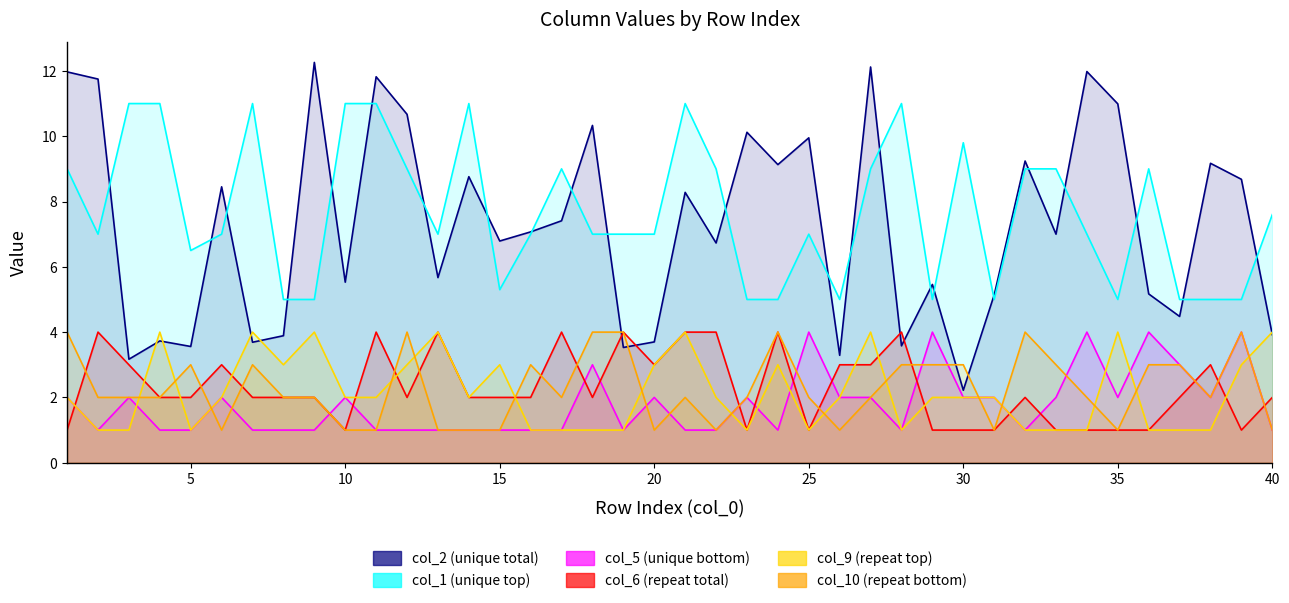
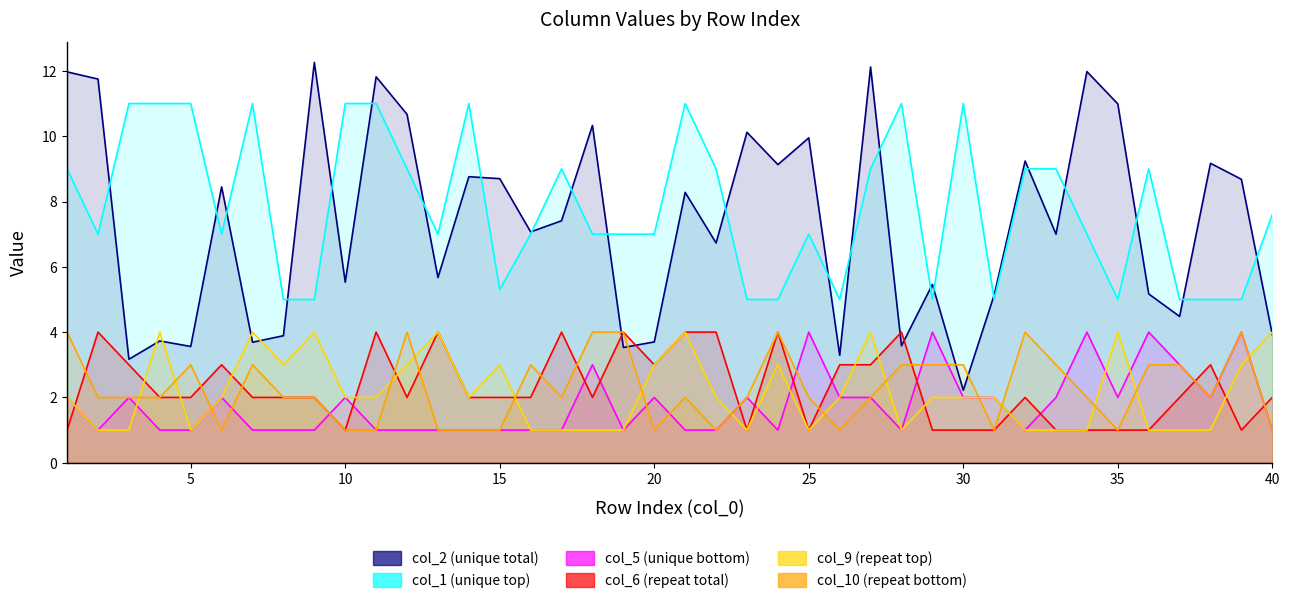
  {
    "col_2 (unique total)": {
      "5": 3.6,
      "10": 5.5,
-     "15": 6.8,
+     "15": 8.7,
      "20": 3.7,
      "25": 10.0,
      "30": 2.2,
      "35": 11.0,
      "40": 3.9
    },
    "col_1 (unique top)": {
-     "5": 6.5,
+     "5": 11.0,
      "10": 11.0,
      "15": 5.3,
      "20": 7.0,
      "25": 7.0,
-     "30": 9.8,
+     "30": 11.0,
      "35": 5.0,
      "40": 7.6
    }
  }
